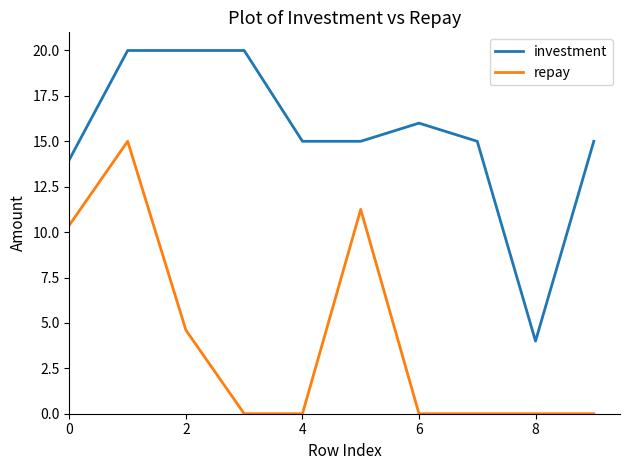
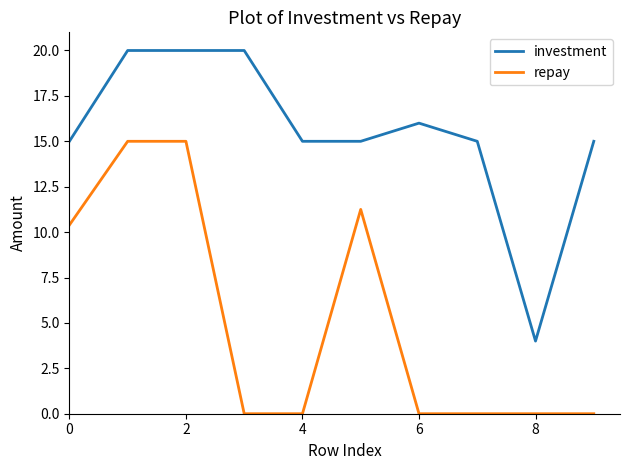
  {
    "investment": {
-     "0": 14,
+     "0": 15,
      "2": 20,
      "4": 15,
      "6": 16,
      "8": 4
    },
    "repay": {
      "0": 10.4,
-     "2": 4.6,
+     "2": 15.0,
      "4": 0.0,
      "6": 0.0,
      "8": 0.0
    }
  }
